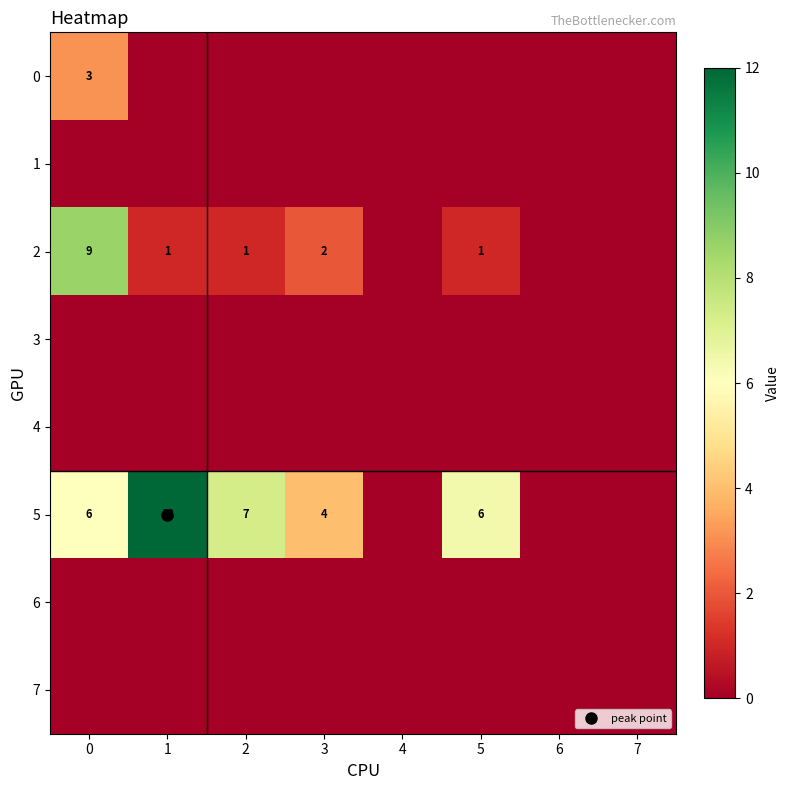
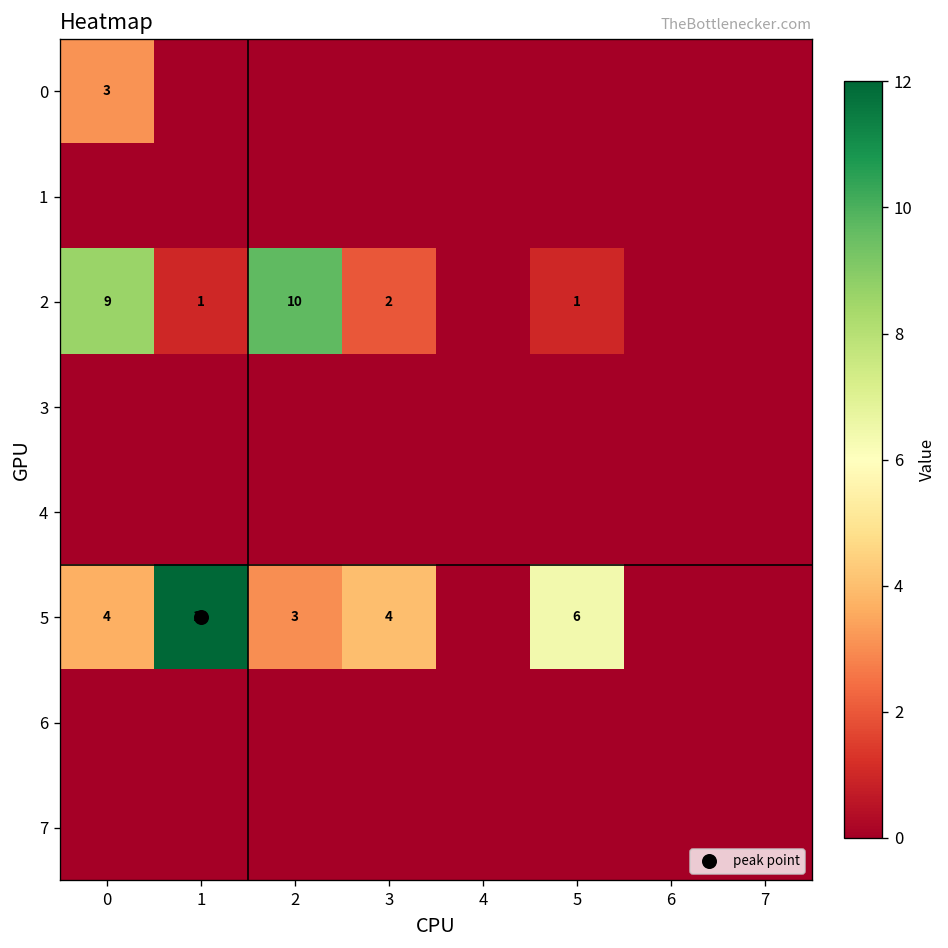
  {
    "0": {
      "0": 3
    },
    "2": {
      "0": 9,
      "1": 1,
-     "2": 1,
+     "2": 10,
      "3": 2,
      "5": 1
    },
    "5": {
-     "0": 6,
-     "2": 7,
+     "0": 4,
+     "2": 3,
      "3": 4,
      "5": 6
    }
  }
